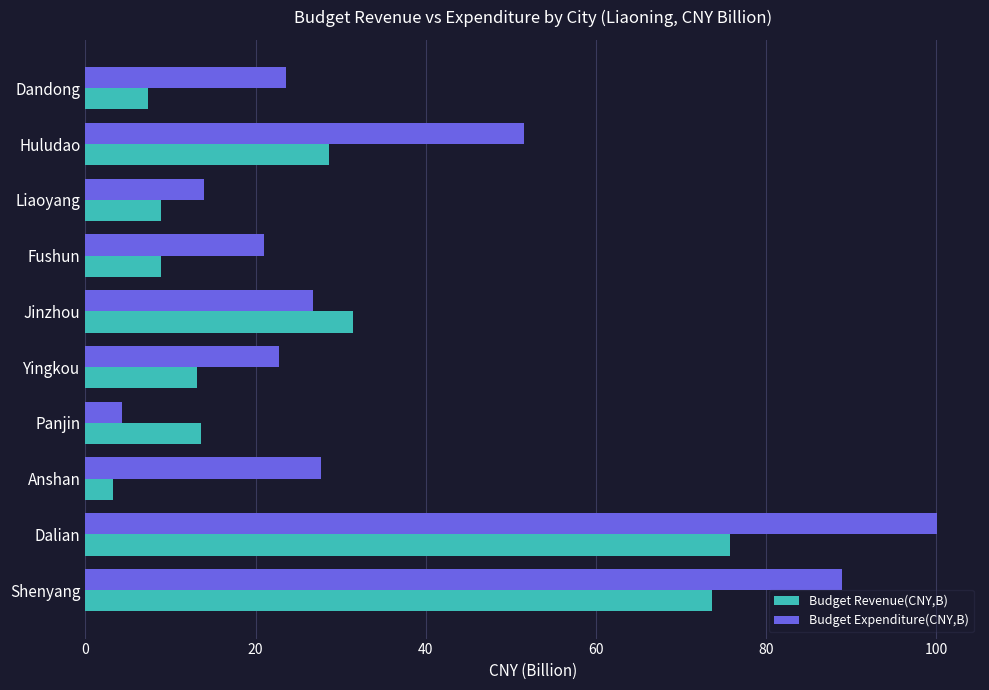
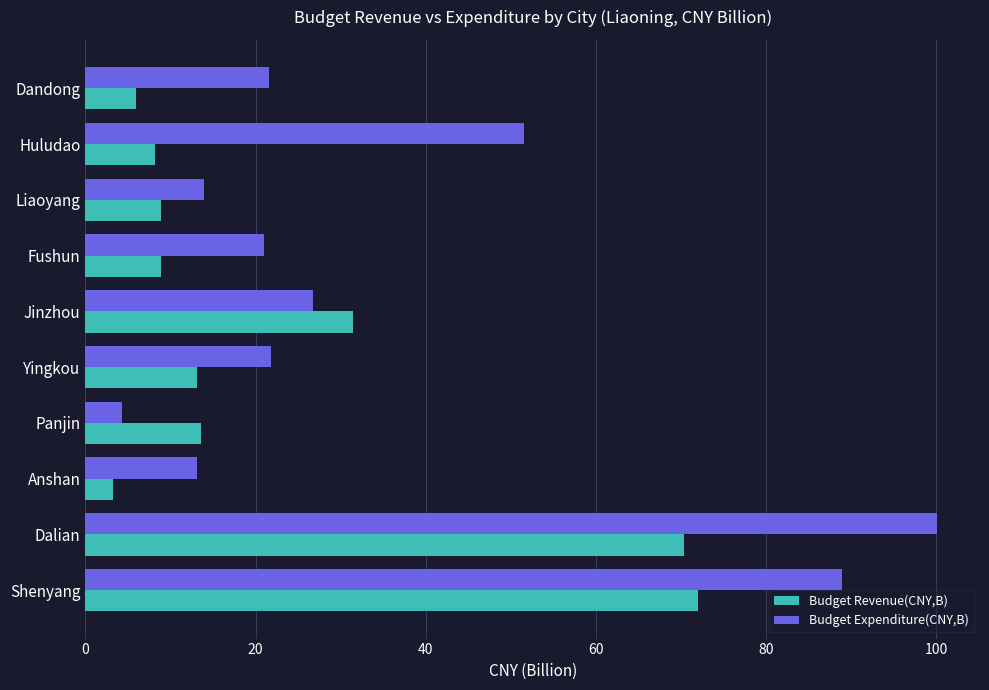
  {
    "Budget Revenue(CNY,B)": {
-     "Dandong": 7,
-     "Huludao": 29,
+     "Dandong": 6,
+     "Huludao": 8,
      "Liaoyang": 9,
      "Fushun": 9,
      "Jinzhou": 31,
      "Yingkou": 13,
      "Panjin": 14,
      "Anshan": 3,
-     "Dalian": 76,
-     "Shenyang": 74
+     "Dalian": 70,
+     "Shenyang": 72
    },
    "Budget Expenditure(CNY,B)": {
-     "Dandong": 24,
+     "Dandong": 22,
      "Huludao": 52,
      "Liaoyang": 14,
      "Fushun": 21,
      "Jinzhou": 27,
-     "Yingkou": 23,
+     "Yingkou": 22,
      "Panjin": 4,
-     "Anshan": 28,
+     "Anshan": 13,
      "Dalian": 100,
      "Shenyang": 89
    }
  }
